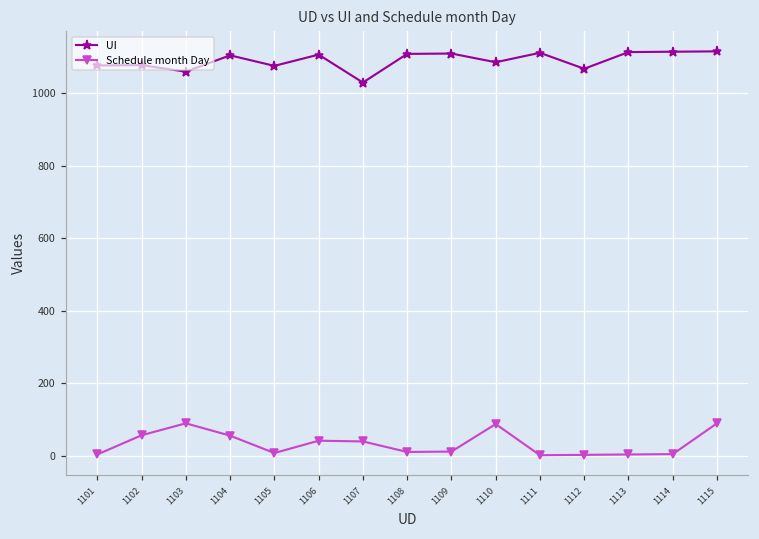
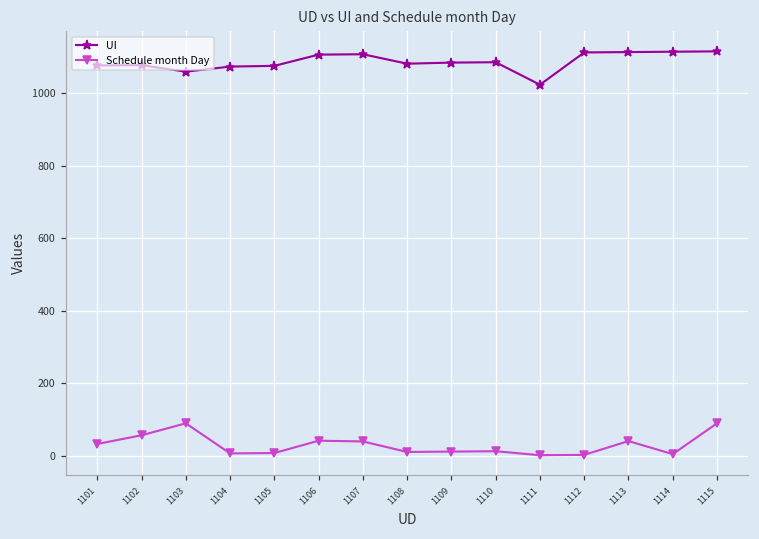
  {
    "UI": {
-     "1104": 1100,
+     "1104": 1070,
      "1105": 1080,
      "1106": 1110,
-     "1107": 1030,
-     "1108": 1110,
-     "1109": 1110,
+     "1107": 1110,
+     "1108": 1080,
+     "1109": 1080,
      "1110": 1090,
-     "1111": 1110,
-     "1112": 1070,
+     "1111": 1020,
+     "1112": 1110,
      "1113": 1110,
      "1114": 1110,
      "1115": 1120
    },
    "Schedule month Day": {
-     "1101": 0,
+     "1101": 30,
      "1102": 60,
      "1103": 90,
-     "1104": 60,
+     "1104": 10,
      "1105": 10,
      "1106": 40,
      "1107": 40,
      "1108": 10,
      "1109": 10,
-     "1110": 90,
+     "1110": 10,
      "1111": 0,
      "1112": 0,
-     "1113": 0,
+     "1113": 40,
      "1114": 0,
      "1115": 90
    }
  }
